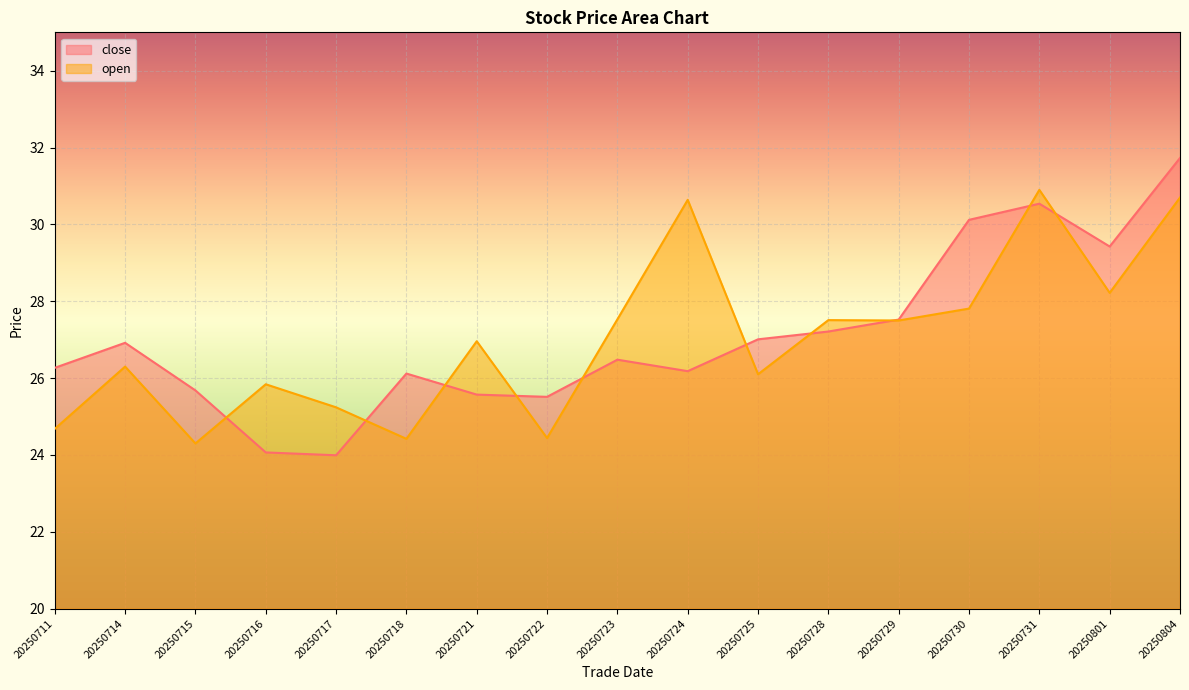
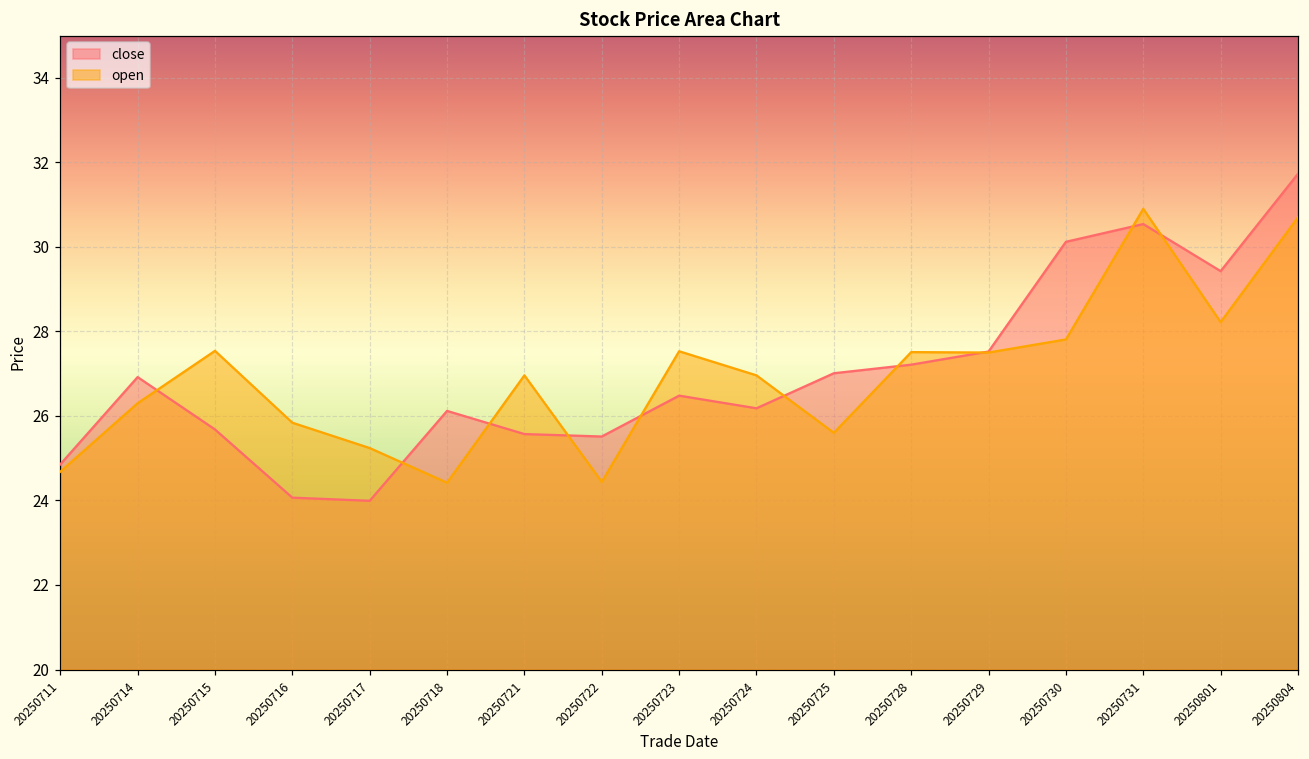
  {
    "close": {
-     "20250711": 26.3,
+     "20250711": 24.9,
      "20250714": 26.9,
      "20250715": 25.7,
      "20250716": 24.1,
      "20250717": 24.0,
      "20250718": 26.1,
      "20250721": 25.6,
      "20250722": 25.5,
      "20250723": 26.5,
      "20250724": 26.2,
      "20250725": 27.0,
      "20250728": 27.2,
      "20250730": 30.1,
      "20250731": 30.5,
      "20250801": 29.4,
      "20250804": 31.7
    },
    "open": {
      "20250711": 24.7,
      "20250714": 26.3,
-     "20250715": 24.3,
+     "20250715": 27.5,
      "20250716": 25.8,
      "20250717": 25.2,
      "20250718": 24.4,
      "20250721": 27.0,
      "20250722": 24.4,
      "20250723": 27.5,
-     "20250724": 30.6,
-     "20250725": 26.1,
+     "20250724": 27.0,
+     "20250725": 25.6,
      "20250728": 27.5,
      "20250730": 27.8,
      "20250731": 30.9,
      "20250801": 28.2,
      "20250804": 30.7
    }
  }
